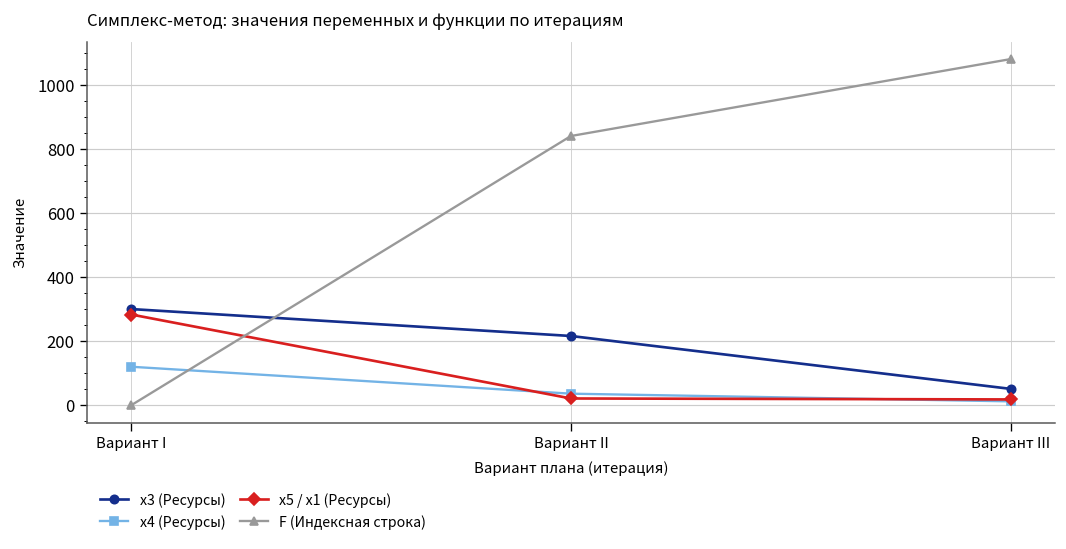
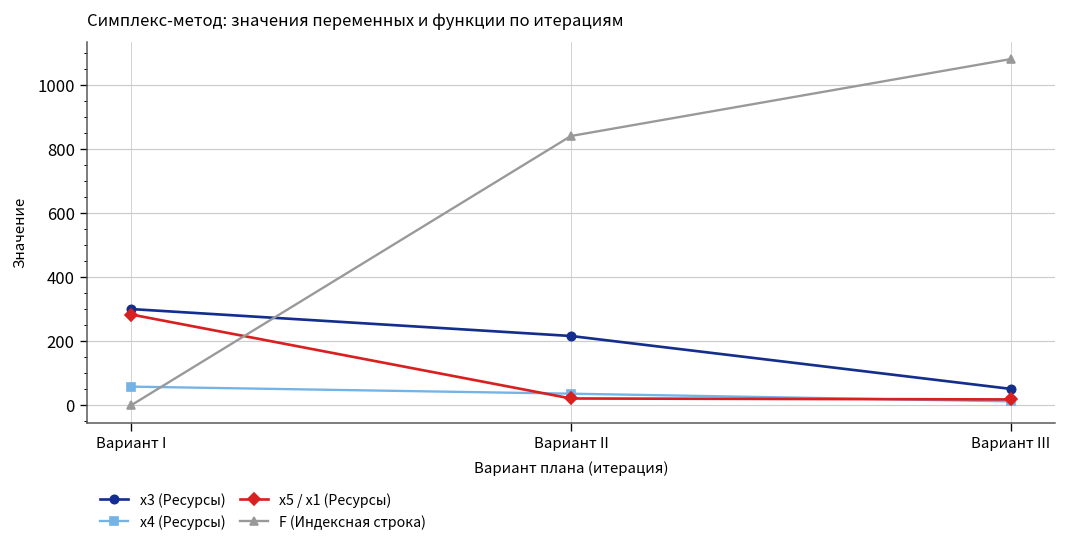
  {
    "x3 (Ресурсы)": {
      "Вариант I": 300,
      "Вариант II": 220,
      "Вариант III": 50
    },
    "x4 (Ресурсы)": {
-     "Вариант I": 120,
+     "Вариант I": 60,
      "Вариант II": 40
    },
    "x5 / x1 (Ресурсы)": {
      "Вариант I": 280,
      "Вариант II": 20
    },
    "F (Индексная строка)": {
      "Вариант I": 0,
      "Вариант II": 840,
      "Вариант III": 1080
    }
  }
